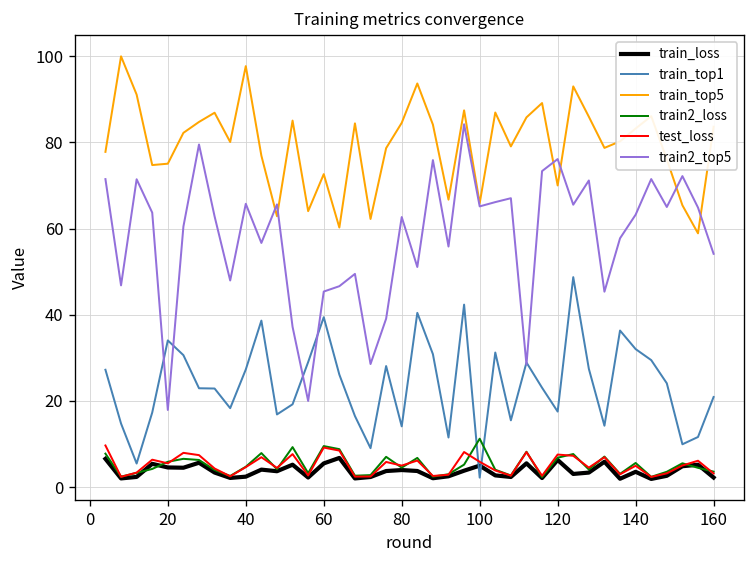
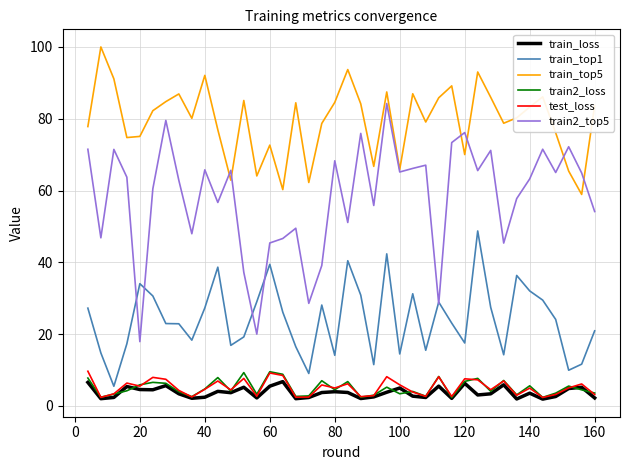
  {
    "train_loss": {
      "20": 5,
      "40": 2,
      "60": 6,
      "100": 5,
      "140": 4,
      "160": 2
    },
    "train_top1": {
      "20": 34,
      "40": 27,
      "60": 39,
      "80": 14,
-     "100": 2,
+     "100": 14,
      "120": 18,
      "140": 32,
      "160": 21
    },
    "train_top5": {
      "20": 75,
-     "40": 98,
+     "40": 92,
      "60": 73,
      "80": 85,
      "100": 66,
      "120": 70
    },
    "train2_loss": {
-     "100": 11
+     "100": 3
    },
    "test_loss": {
      "100": 6,
      "120": 8
    },
    "train2_top5": {
      "20": 18,
      "40": 66,
      "60": 45,
-     "80": 63,
+     "80": 68,
      "100": 65,
      "120": 76,
      "140": 63,
      "160": 54
    }
  }
